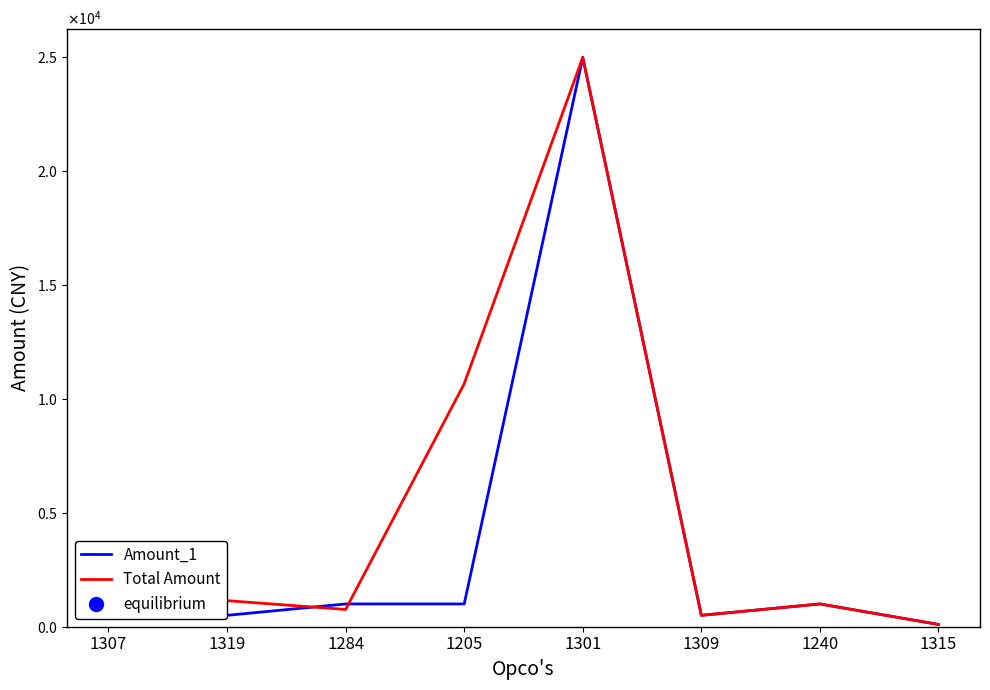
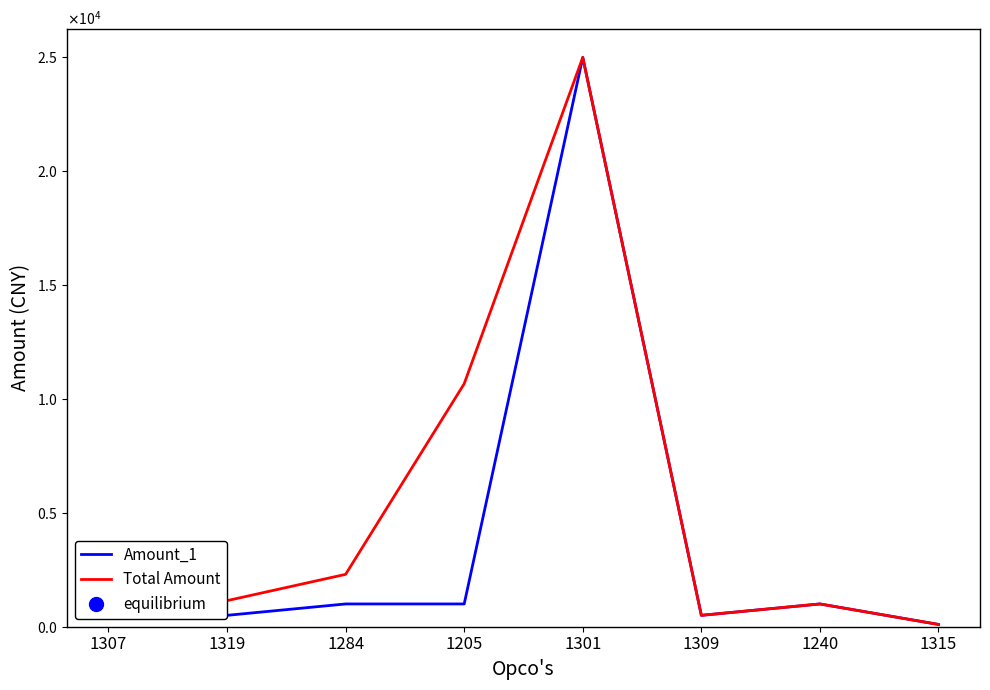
  {
    "Total Amount": {
-     "1284": 800,
+     "1284": 2300,
      "1205": 10700
    }
  }
